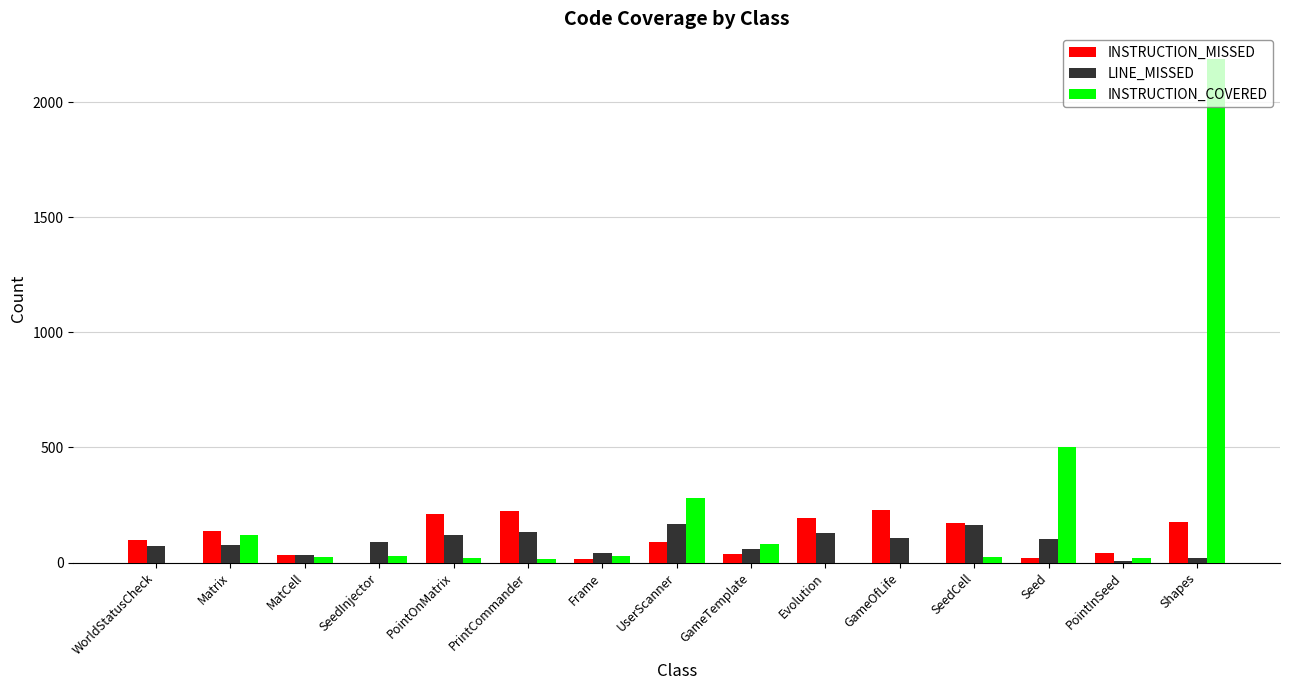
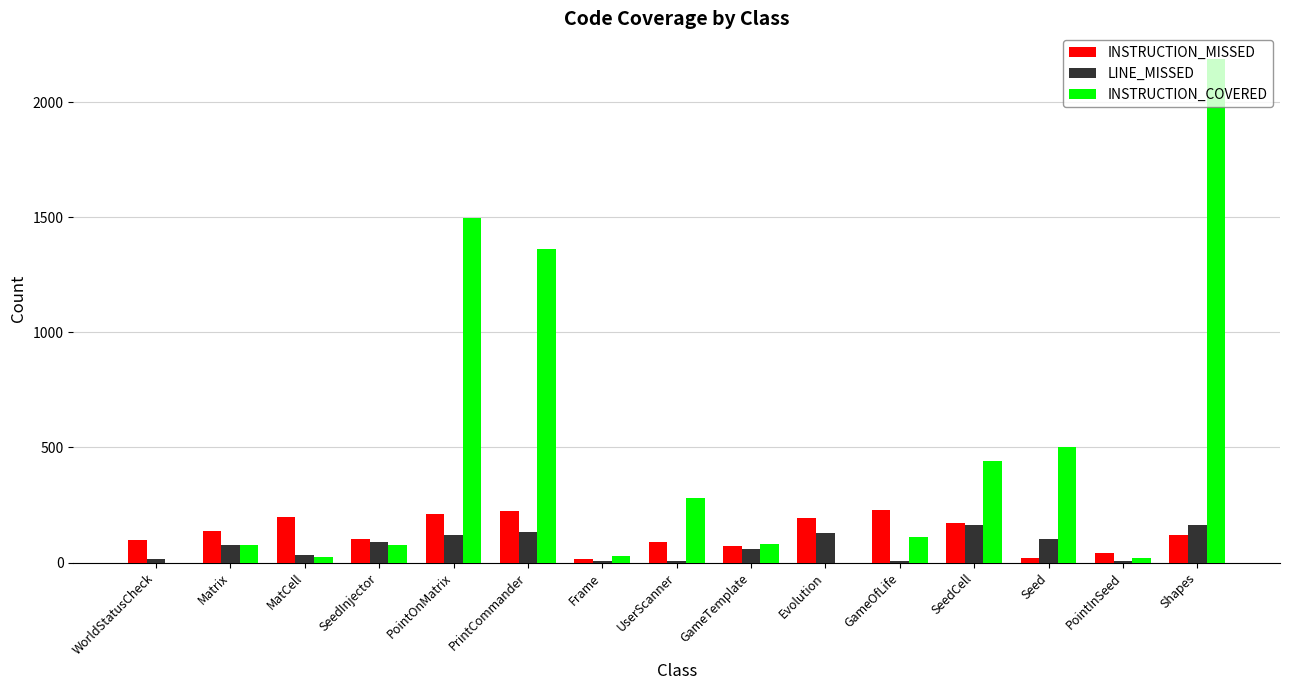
  {
    "INSTRUCTION_MISSED": {
      "WorldStatusCheck": 100,
      "Matrix": 140,
-     "MatCell": 30,
-     "SeedInjector": 0,
+     "MatCell": 200,
+     "SeedInjector": 100,
      "PointOnMatrix": 210,
      "PrintCommander": 220,
      "Frame": 20,
      "UserScanner": 90,
-     "GameTemplate": 40,
+     "GameTemplate": 70,
      "Evolution": 190,
      "GameOfLife": 230,
      "SeedCell": 170,
      "Seed": 20,
      "PointInSeed": 40,
-     "Shapes": 180
+     "Shapes": 120
    },
    "LINE_MISSED": {
-     "WorldStatusCheck": 70,
+     "WorldStatusCheck": 20,
      "Matrix": 80,
      "MatCell": 30,
      "SeedInjector": 90,
      "PointOnMatrix": 120,
      "PrintCommander": 130,
-     "Frame": 40,
-     "UserScanner": 170,
+     "Frame": 10,
+     "UserScanner": 10,
      "GameTemplate": 60,
      "Evolution": 130,
-     "GameOfLife": 110,
+     "GameOfLife": 10,
      "SeedCell": 170,
      "Seed": 100,
-     "Shapes": 20
+     "Shapes": 160
    },
    "INSTRUCTION_COVERED": {
      "WorldStatusCheck": 0,
-     "Matrix": 120,
+     "Matrix": 70,
      "MatCell": 20,
-     "SeedInjector": 30,
-     "PointOnMatrix": 20,
-     "PrintCommander": 20,
+     "SeedInjector": 80,
+     "PointOnMatrix": 1500,
+     "PrintCommander": 1360,
      "Frame": 30,
      "UserScanner": 280,
      "GameTemplate": 80,
      "Evolution": 0,
-     "GameOfLife": 0,
-     "SeedCell": 20,
+     "GameOfLife": 110,
+     "SeedCell": 440,
      "Seed": 500,
      "PointInSeed": 20
    }
  }
